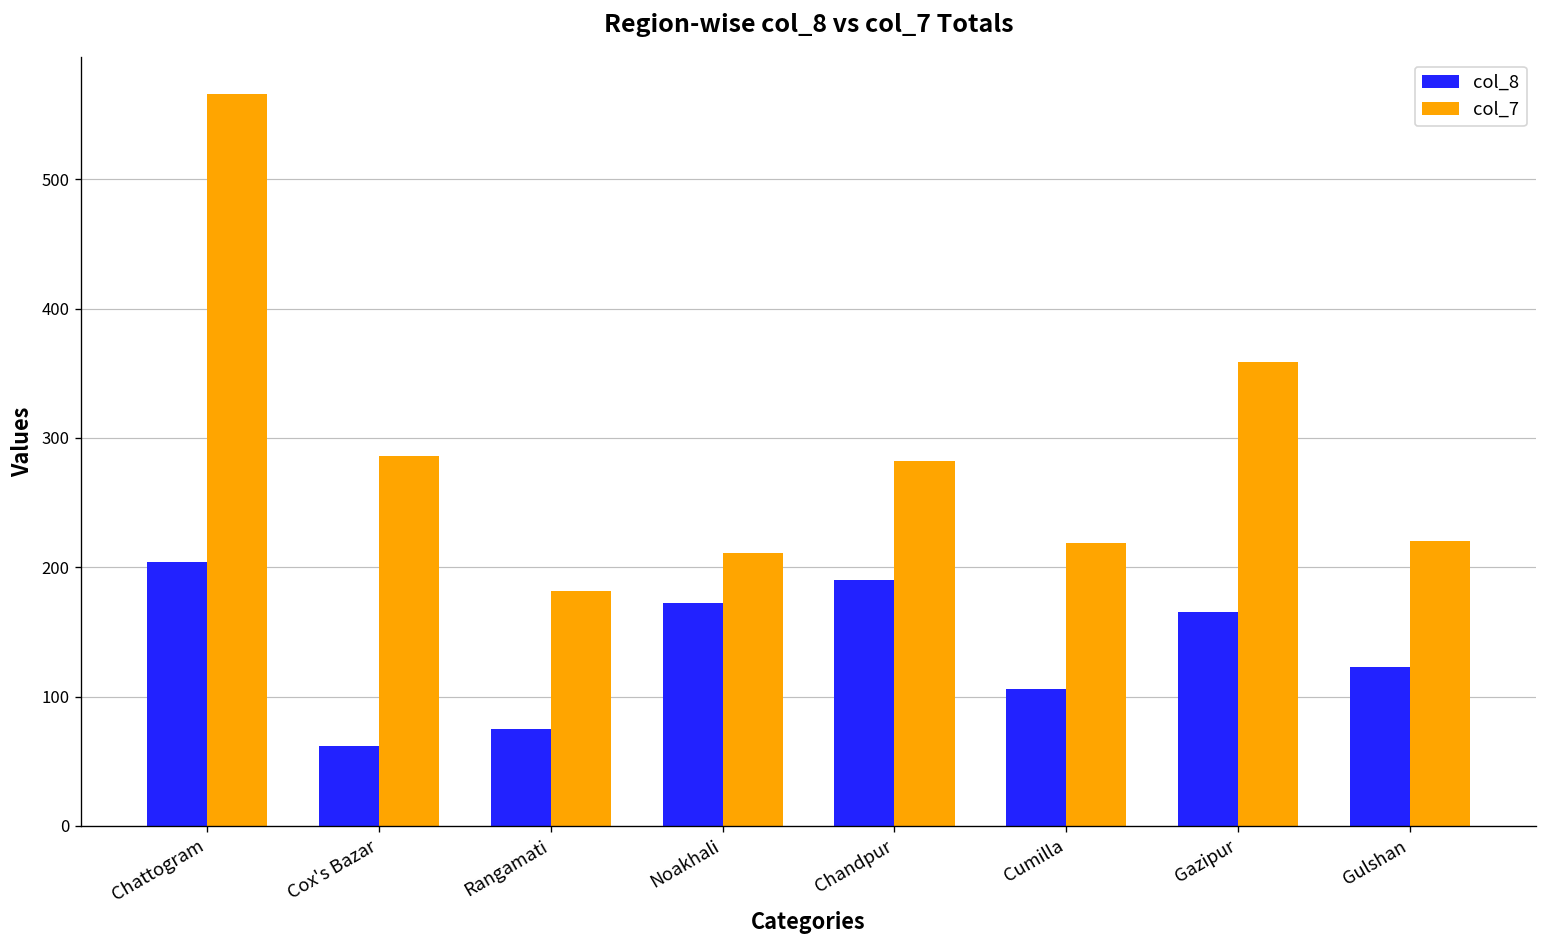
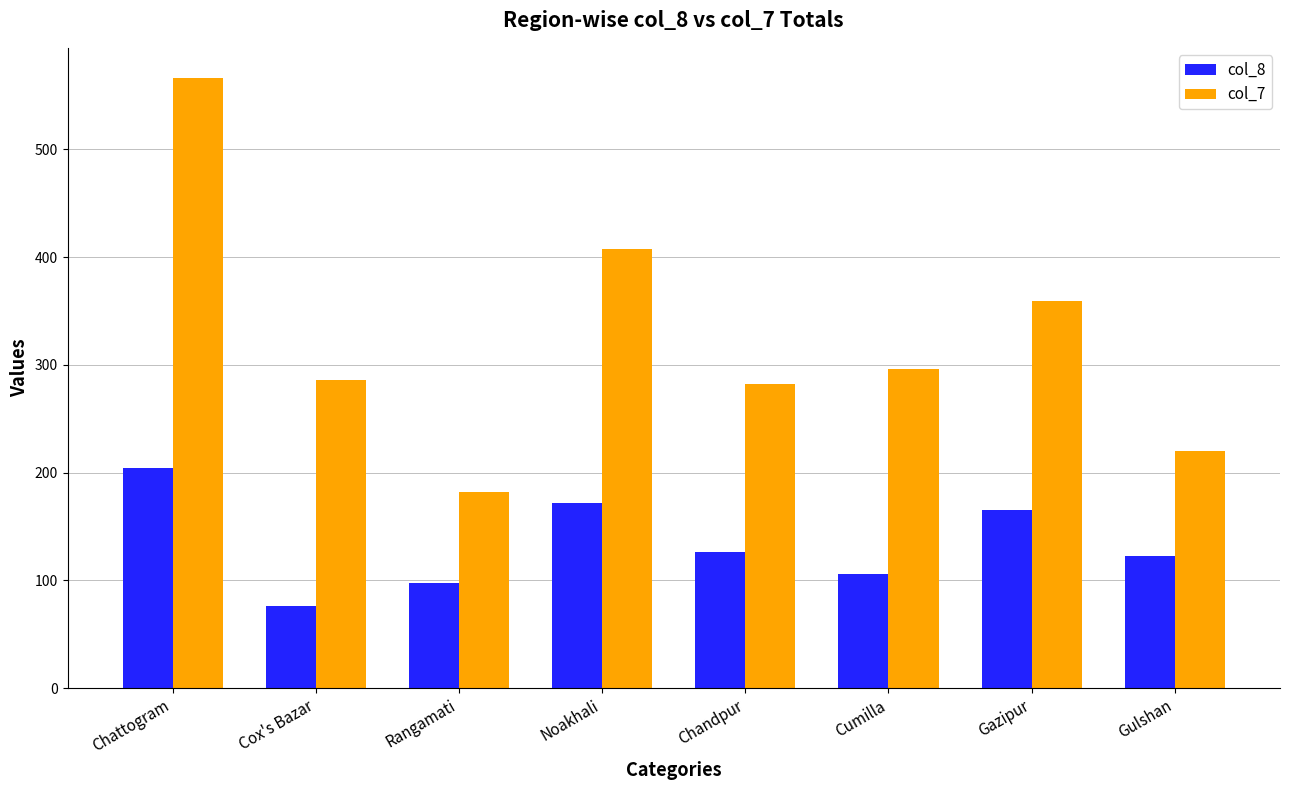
  {
    "col_8": {
      "Chattogram": 204,
-     "Cox's Bazar": 62,
-     "Rangamati": 75,
+     "Cox's Bazar": 76,
+     "Rangamati": 98,
      "Noakhali": 172,
-     "Chandpur": 190,
+     "Chandpur": 126,
      "Cumilla": 106,
      "Gazipur": 165,
      "Gulshan": 123
    },
    "col_7": {
      "Chattogram": 566,
      "Cox's Bazar": 286,
      "Rangamati": 182,
-     "Noakhali": 211,
+     "Noakhali": 408,
      "Chandpur": 282,
-     "Cumilla": 219,
+     "Cumilla": 296,
      "Gazipur": 359,
      "Gulshan": 220
    }
  }
